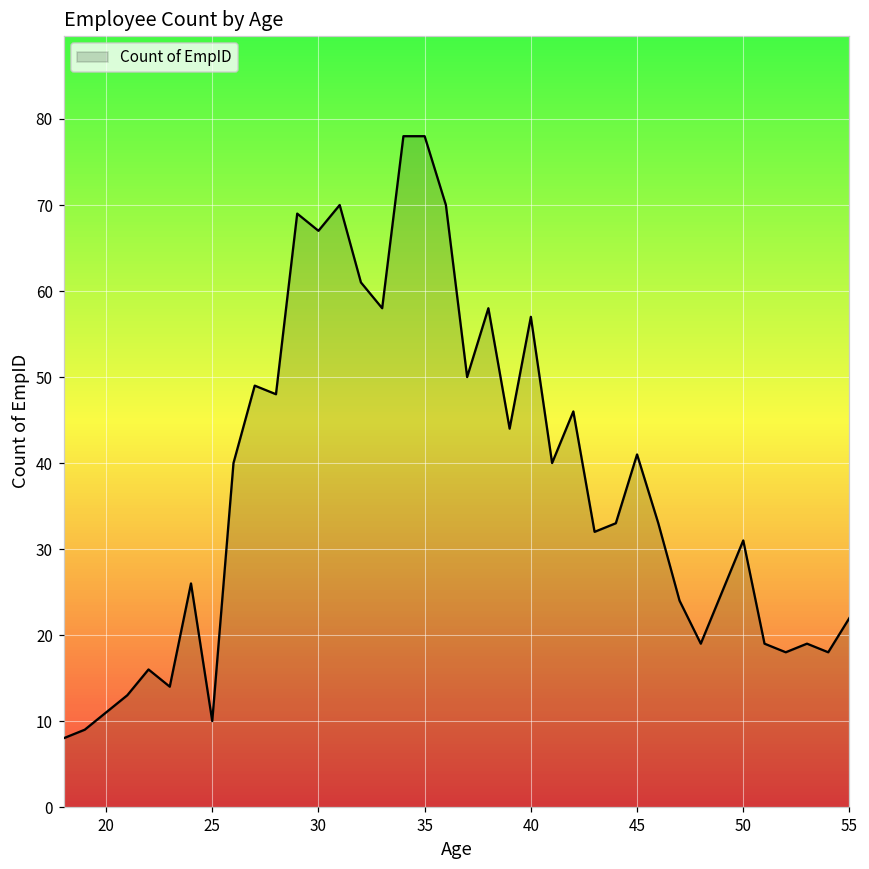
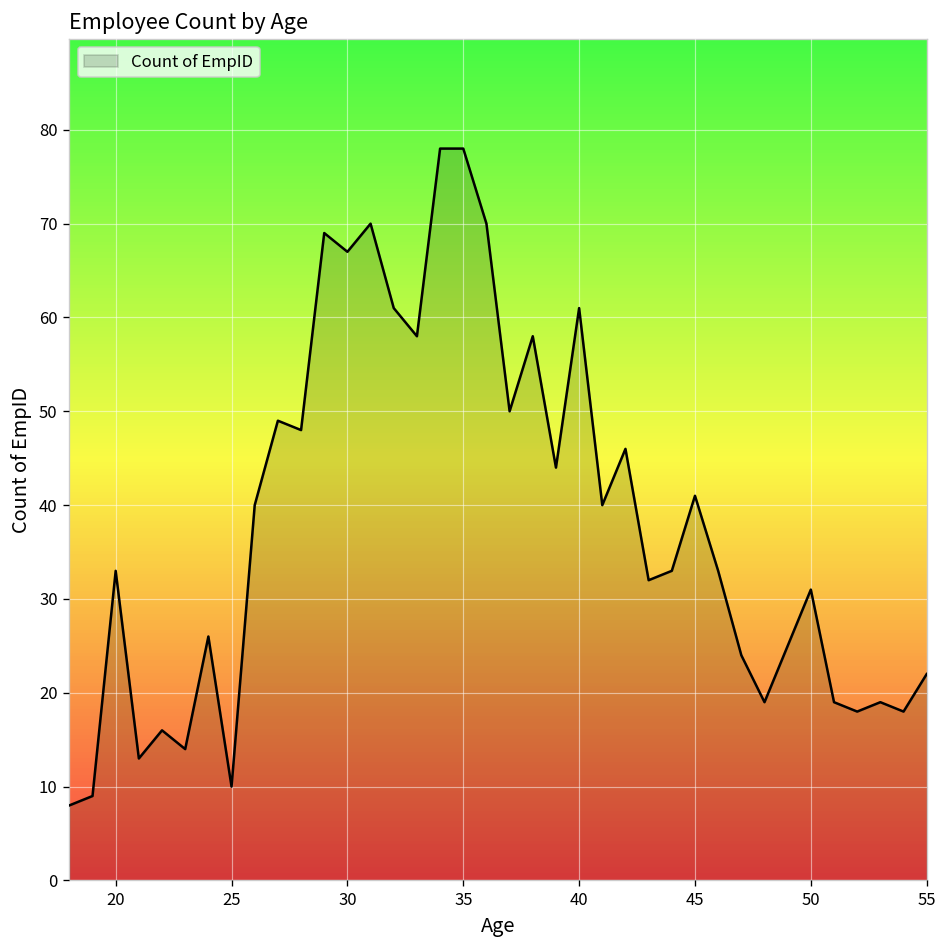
  {
-   "20": 11,
+   "20": 33,
    "25": 10,
    "30": 67,
    "35": 78,
-   "40": 57,
+   "40": 61,
    "45": 41,
    "50": 31,
    "55": 22
  }
